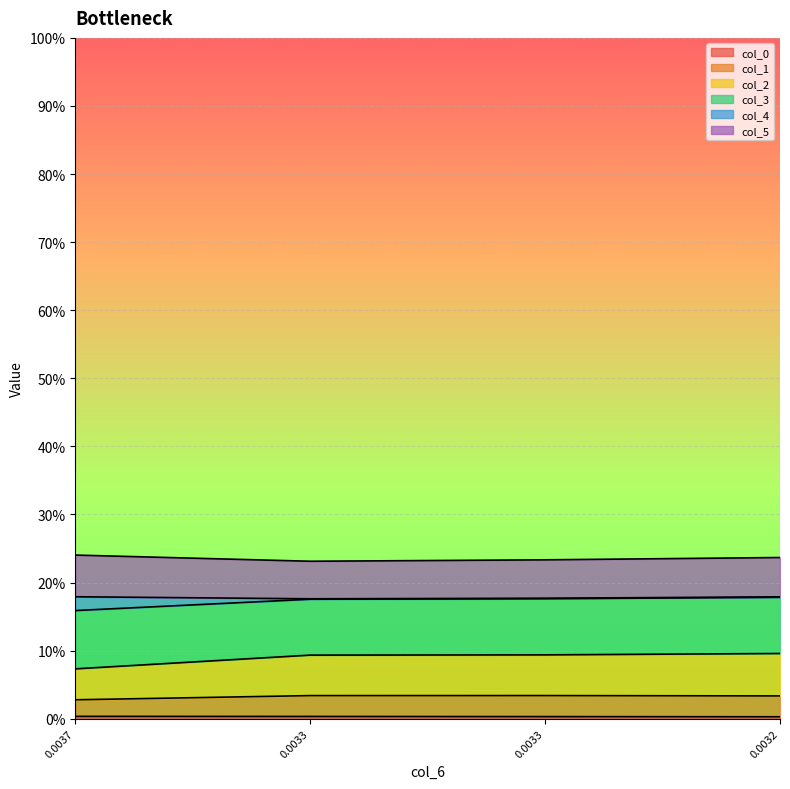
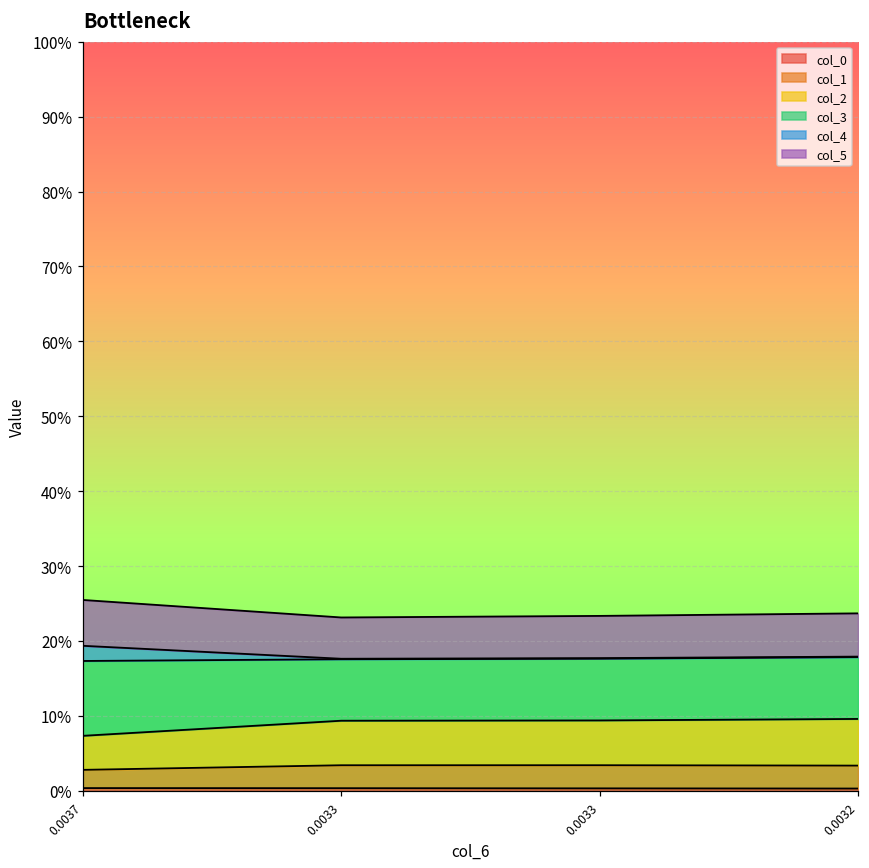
  {
    "col_2": {
      "0.0037": "5%",
      "0.0032": "6%"
    },
    "col_3": {
-     "0.0037": "9%"
+     "0.0037": "10%"
    },
    "col_4": {
      "0.0037": "2%"
    },
    "col_5": {
      "0.0037": "6%",
      "0.0032": "6%"
    }
  }
